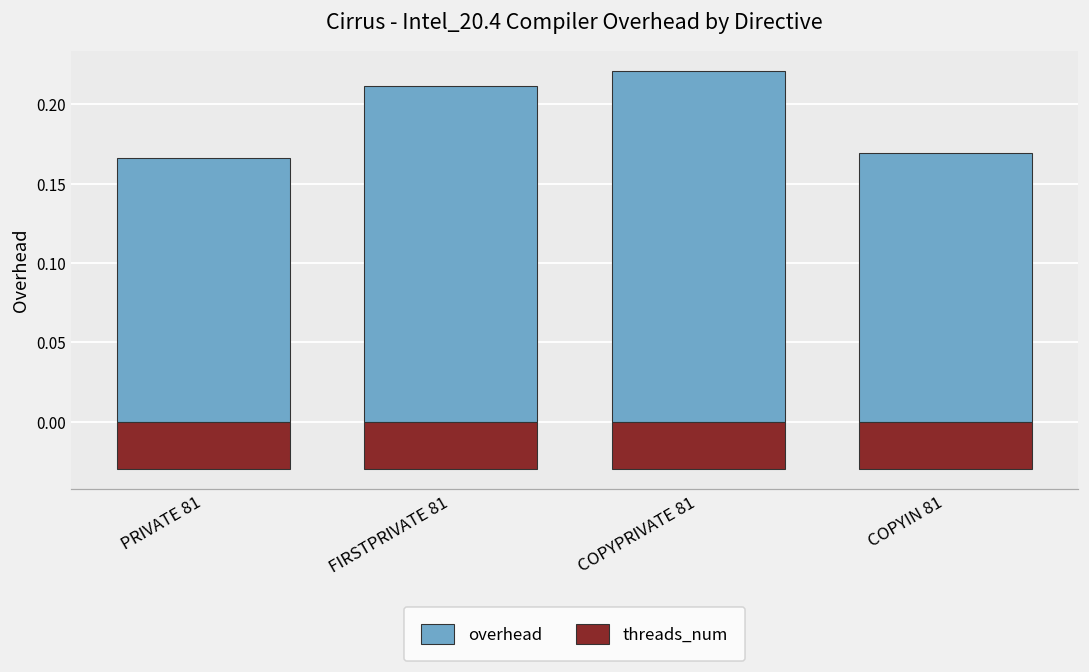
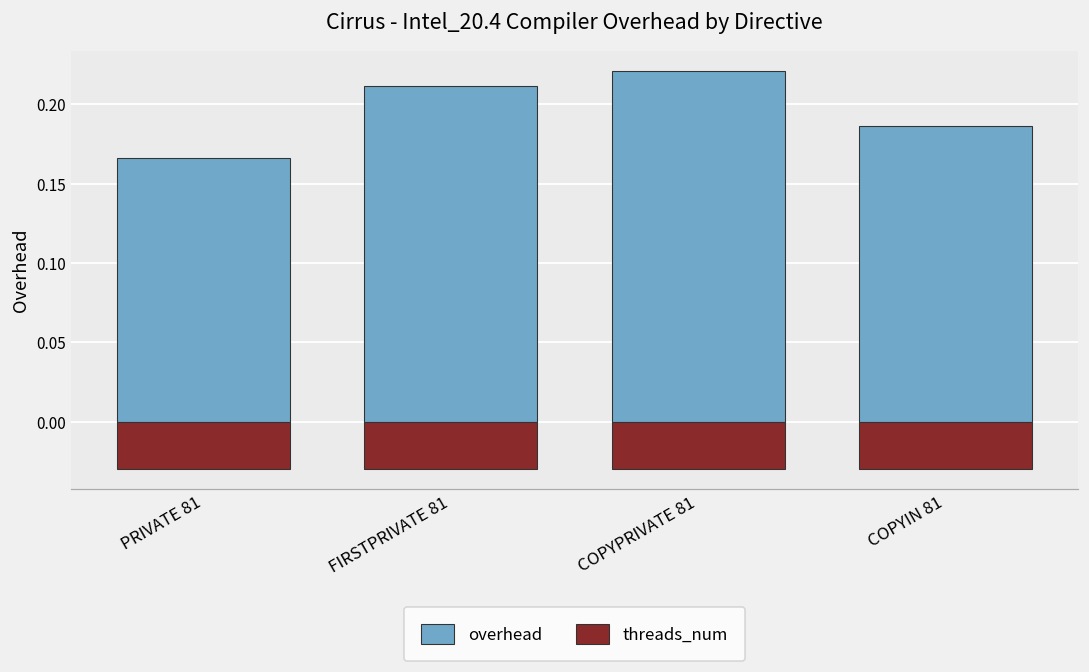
  {
    "overhead": {
      "PRIVATE 81": 0.166,
      "FIRSTPRIVATE 81": 0.211,
      "COPYPRIVATE 81": 0.221,
-     "COPYIN 81": 0.169
+     "COPYIN 81": 0.186
    },
    "threads_num": {
      "PRIVATE 81": -0.030,
      "FIRSTPRIVATE 81": -0.030,
      "COPYPRIVATE 81": -0.030,
      "COPYIN 81": -0.030
    }
  }
